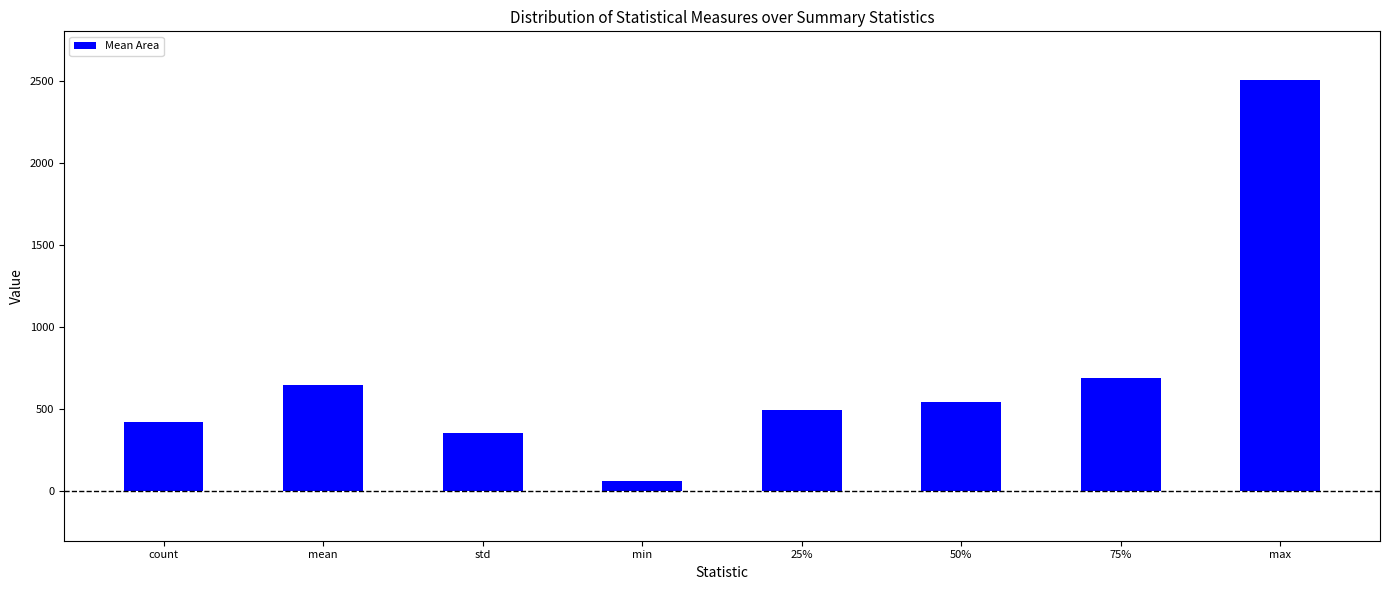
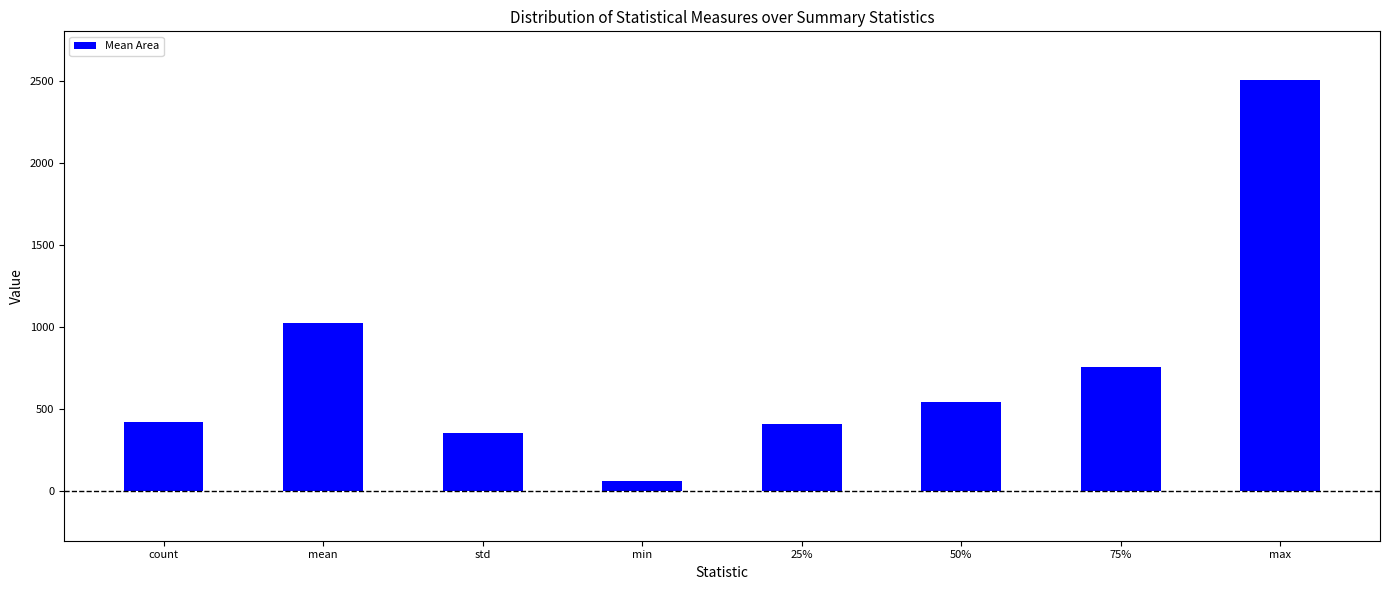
  {
    "count": 420,
-   "mean": 650,
+   "mean": 1020,
    "std": 360,
    "min": 70,
-   "25%": 500,
+   "25%": 410,
    "50%": 540,
-   "75%": 690,
+   "75%": 760,
    "max": 2500
  }
